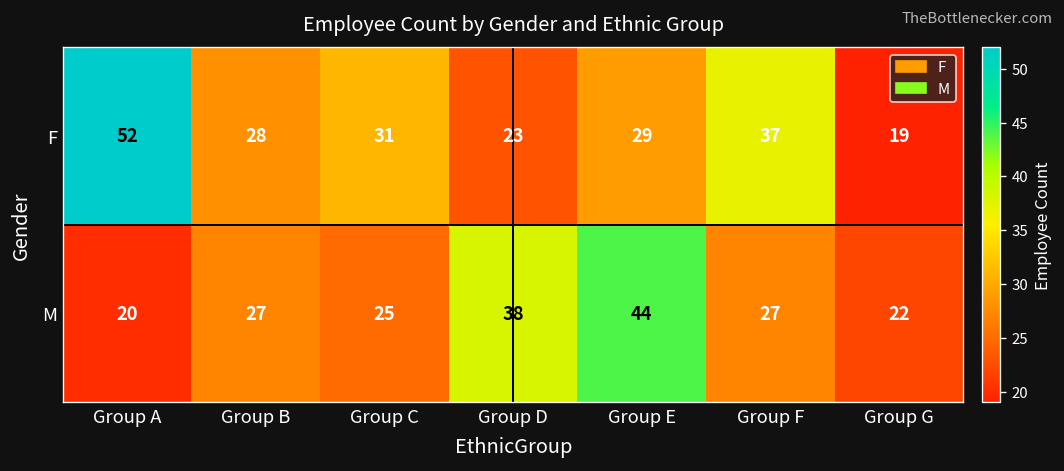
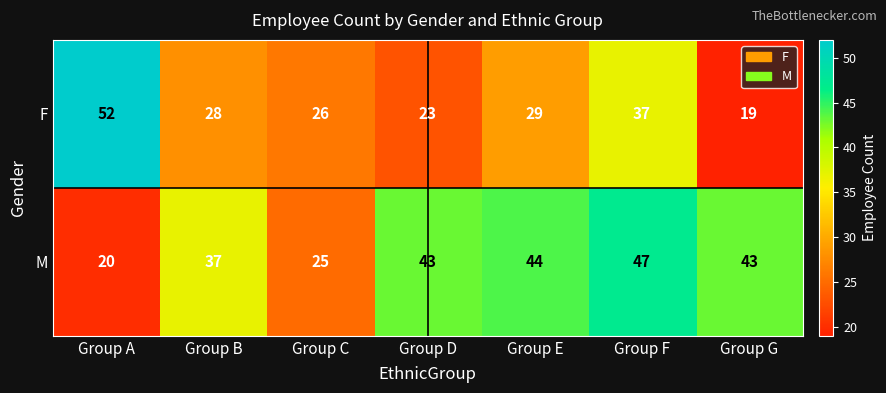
  {
    "F": {
      "Group A": 52,
      "Group B": 28,
-     "Group C": 31,
+     "Group C": 26,
      "Group D": 23,
      "Group E": 29,
      "Group F": 37,
      "Group G": 19
    },
    "M": {
      "Group A": 20,
-     "Group B": 27,
+     "Group B": 37,
      "Group C": 25,
-     "Group D": 38,
+     "Group D": 43,
      "Group E": 44,
-     "Group F": 27,
-     "Group G": 22
+     "Group F": 47,
+     "Group G": 43
    }
  }
